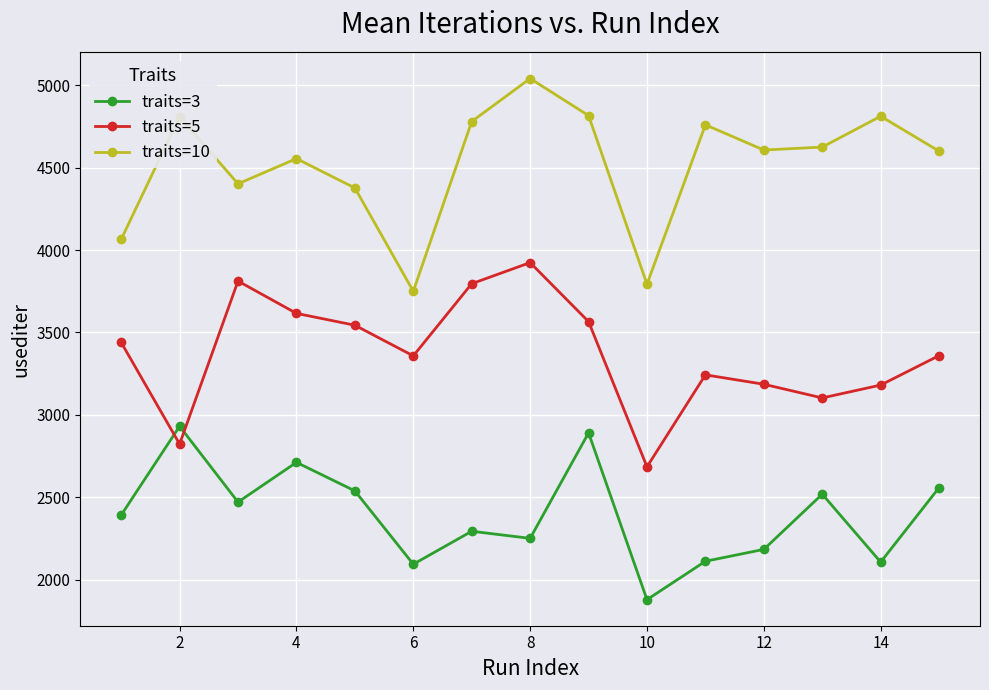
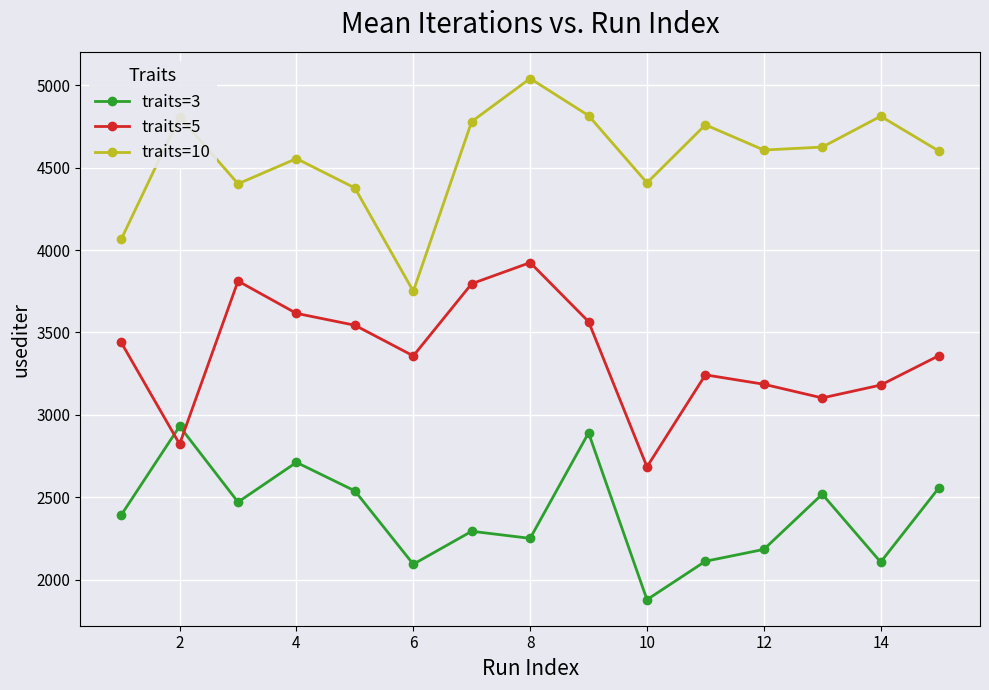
  {
    "traits=3": {
      "2": 2930,
      "4": 2710,
      "6": 2090,
      "8": 2250,
      "10": 1880,
      "12": 2180,
      "14": 2110
    },
    "traits=5": {
      "2": 2820,
      "4": 3620,
      "6": 3360,
      "8": 3920,
      "10": 2690,
      "12": 3190,
      "14": 3180
    },
    "traits=10": {
      "4": 4560,
      "6": 3750,
      "8": 5040,
-     "10": 3790,
+     "10": 4410,
      "12": 4610,
      "14": 4810
    }
  }
